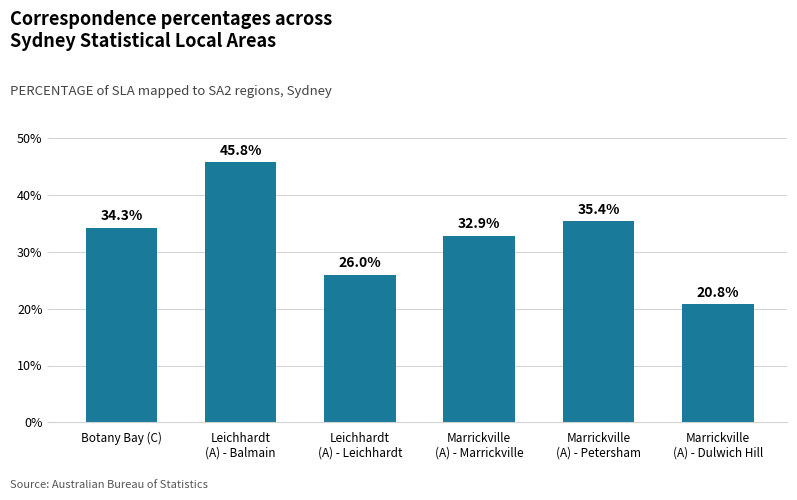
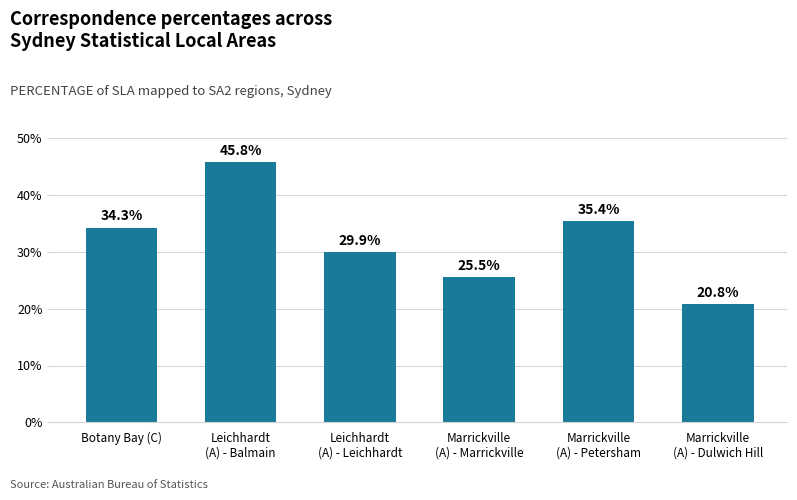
  {
    "Botany Bay (C)": "34.3%",
    "Leichhardt (A) - Balmain": "45.8%",
-   "Leichhardt (A) - Leichhardt": "26.0%",
-   "Marrickville (A) - Marrickville": "32.9%",
+   "Leichhardt (A) - Leichhardt": "29.9%",
+   "Marrickville (A) - Marrickville": "25.5%",
    "Marrickville (A) - Petersham": "35.4%",
    "Marrickville (A) - Dulwich Hill": "20.8%"
  }
